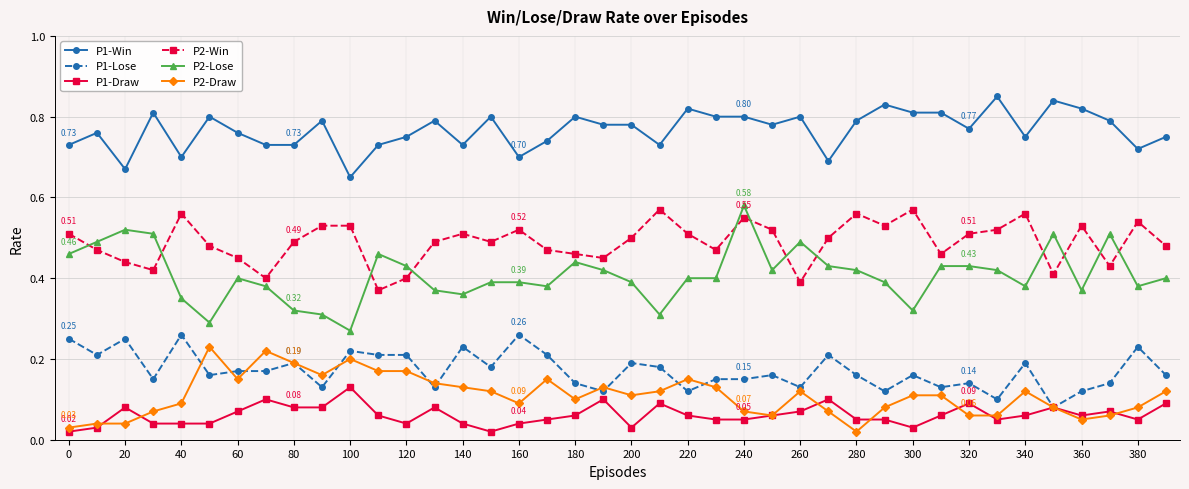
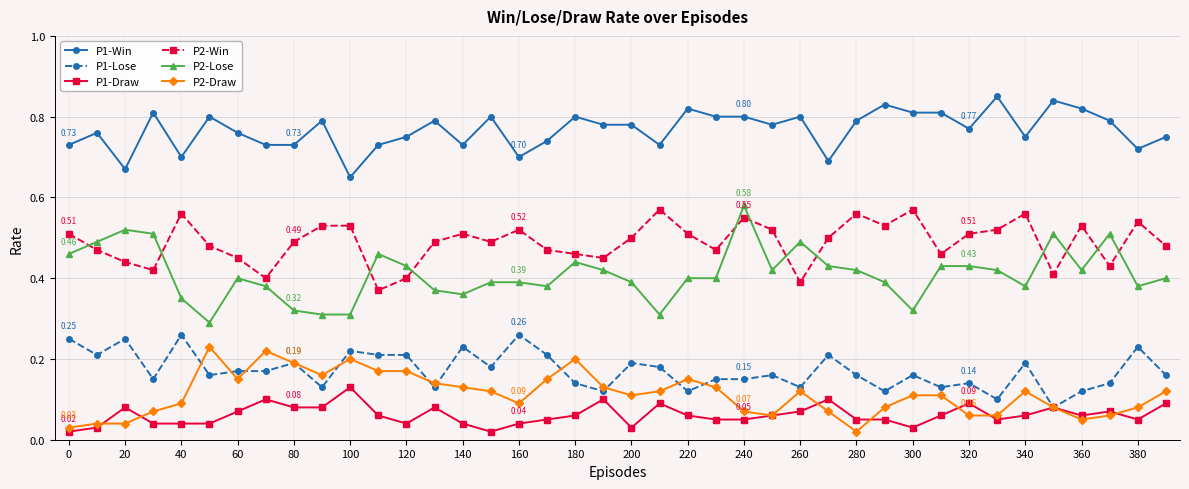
  {
    "P2-Lose": {
      "20": 0.52,
      "40": 0.35,
      "60": 0.40,
-     "100": 0.27,
+     "100": 0.31,
      "120": 0.43,
      "140": 0.36,
      "180": 0.44,
      "200": 0.39,
      "220": 0.40,
      "260": 0.49,
      "280": 0.42,
      "300": 0.32,
      "340": 0.38,
-     "360": 0.37,
+     "360": 0.42,
      "380": 0.38
    },
    "P2-Draw": {
      "20": 0.04,
      "40": 0.09,
      "60": 0.15,
      "100": 0.2,
      "120": 0.17,
      "140": 0.13,
-     "180": 0.1,
+     "180": 0.2,
      "200": 0.11,
      "220": 0.15,
      "260": 0.12,
      "280": 0.02,
      "300": 0.11,
      "340": 0.12,
      "360": 0.05,
      "380": 0.08
    }
  }
